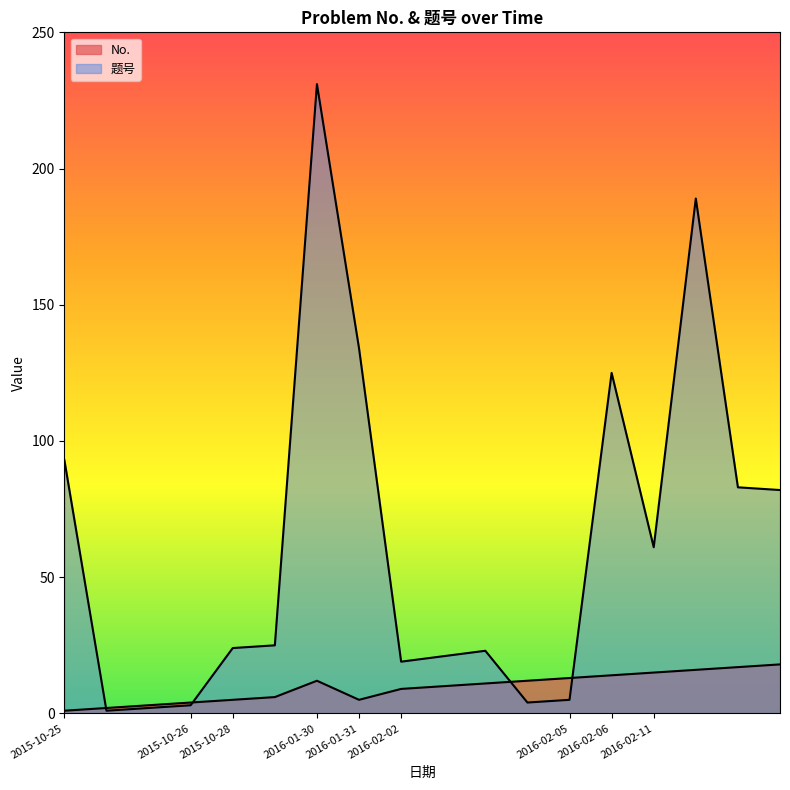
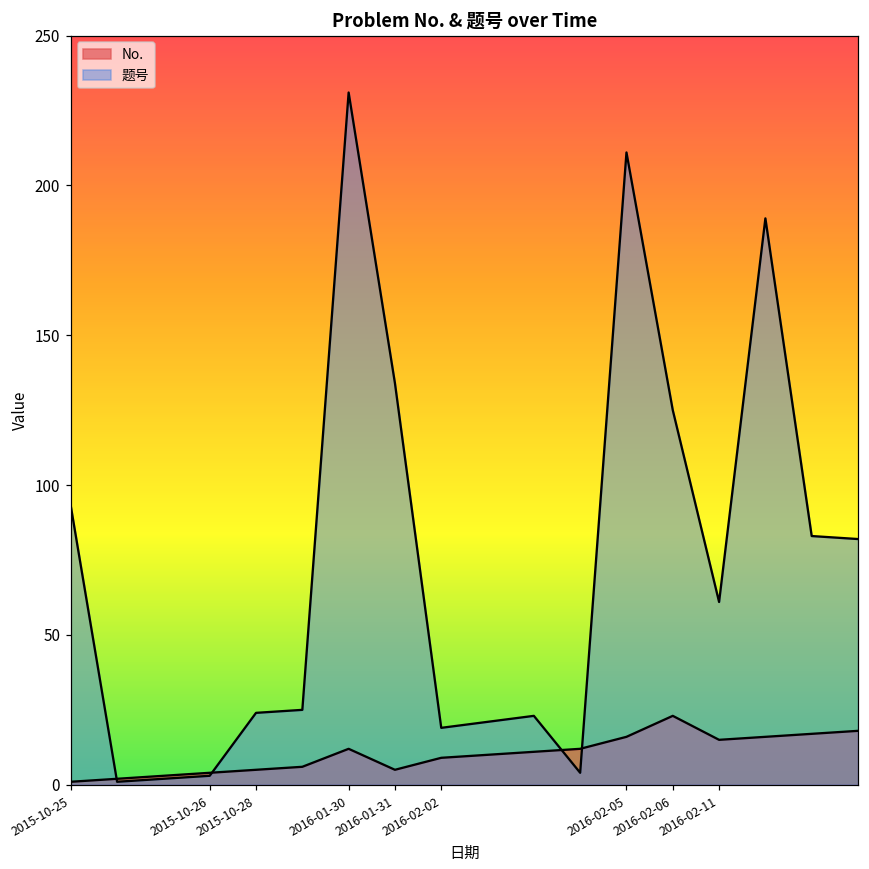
  {
    "No.": {
      "2015-10-26": 4,
      "2016-01-30": 12,
      "2016-01-31": 5,
-     "2016-02-05": 13,
-     "2016-02-06": 14
+     "2016-02-05": 16,
+     "2016-02-06": 23
    },
    "题号": {
      "2015-10-26": 3,
      "2016-01-30": 231,
      "2016-01-31": 134,
-     "2016-02-05": 5,
+     "2016-02-05": 211,
      "2016-02-06": 125
    }
  }
